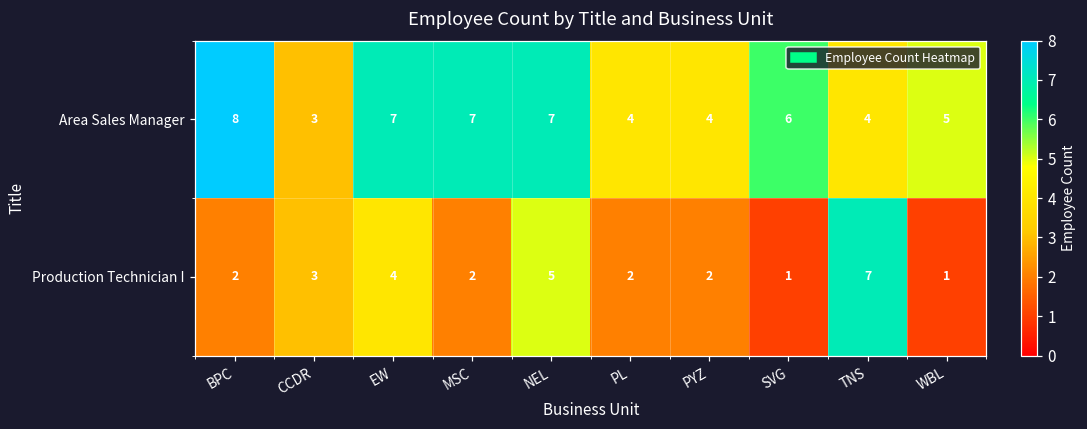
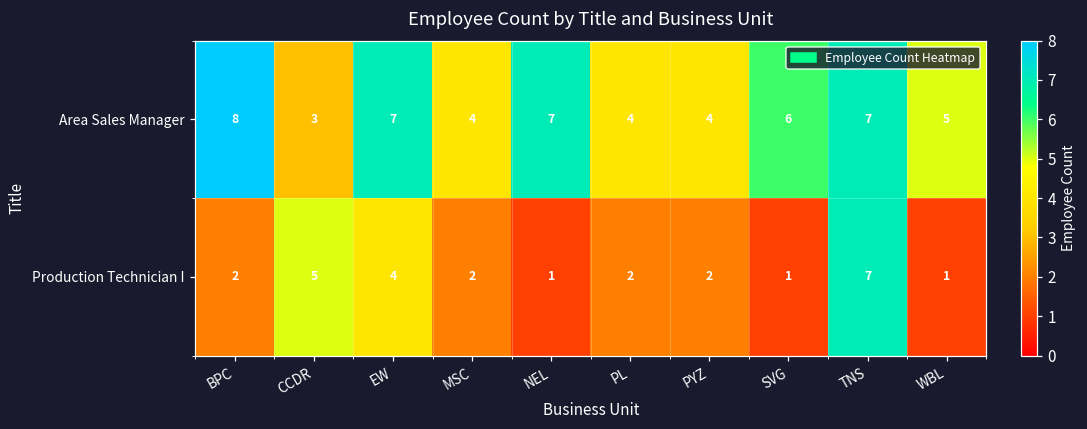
  {
    "Area Sales Manager": {
      "BPC": 8,
      "CCDR": 3,
      "EW": 7,
-     "MSC": 7,
+     "MSC": 4,
      "NEL": 7,
      "PL": 4,
      "PYZ": 4,
      "SVG": 6,
-     "TNS": 4,
+     "TNS": 7,
      "WBL": 5
    },
    "Production Technician I": {
      "BPC": 2,
-     "CCDR": 3,
+     "CCDR": 5,
      "EW": 4,
      "MSC": 2,
-     "NEL": 5,
+     "NEL": 1,
      "PL": 2,
      "PYZ": 2,
      "SVG": 1,
      "TNS": 7,
      "WBL": 1
    }
  }
